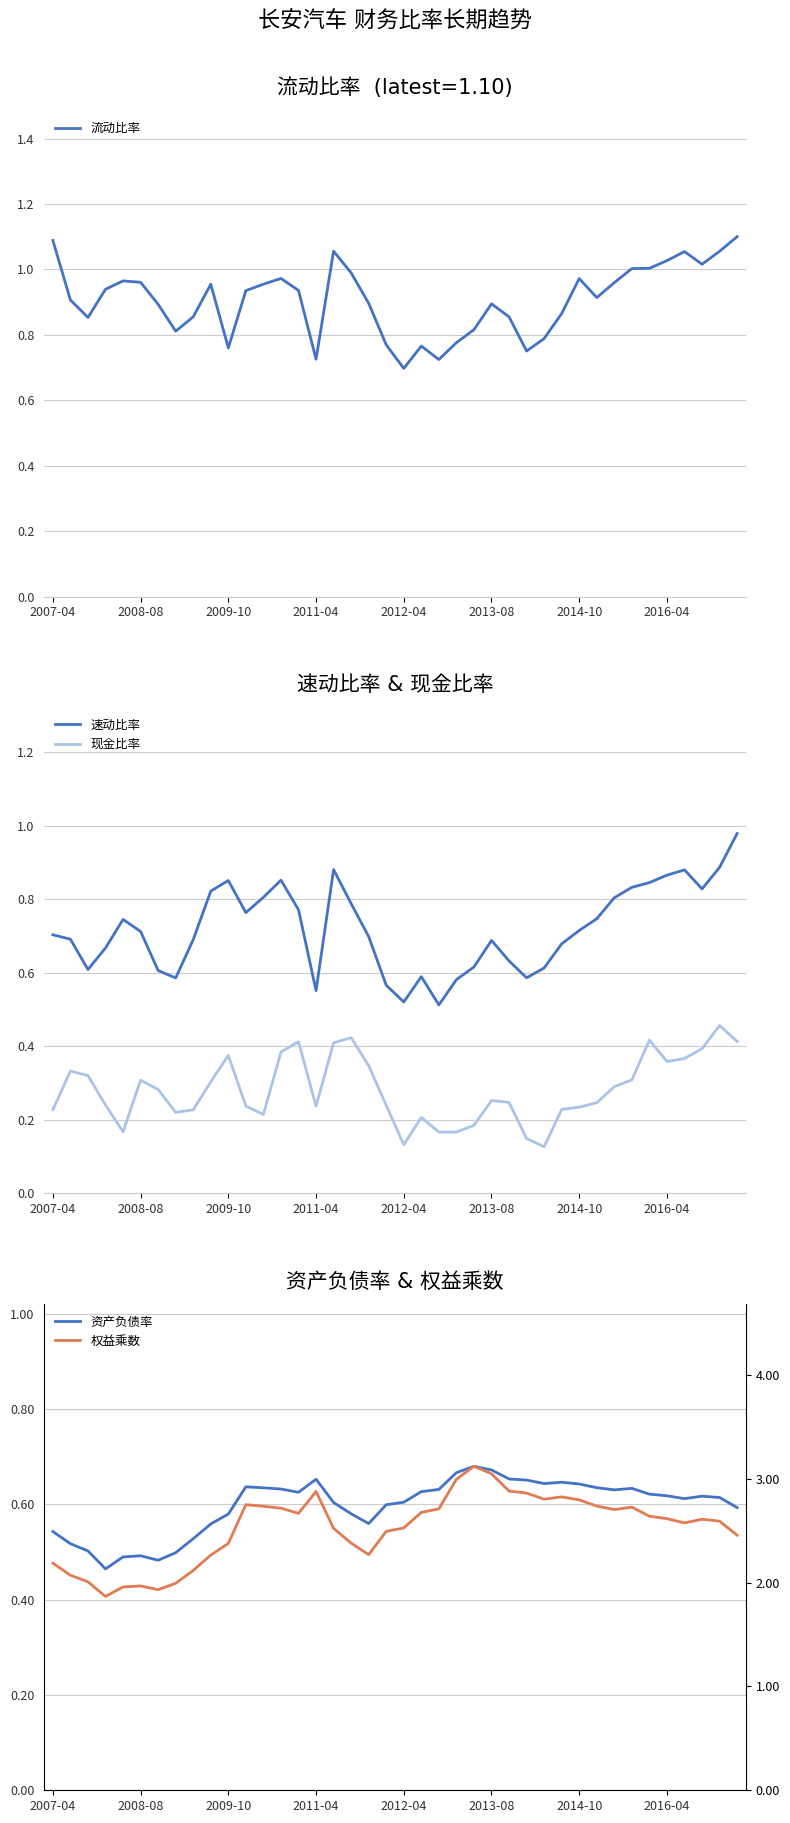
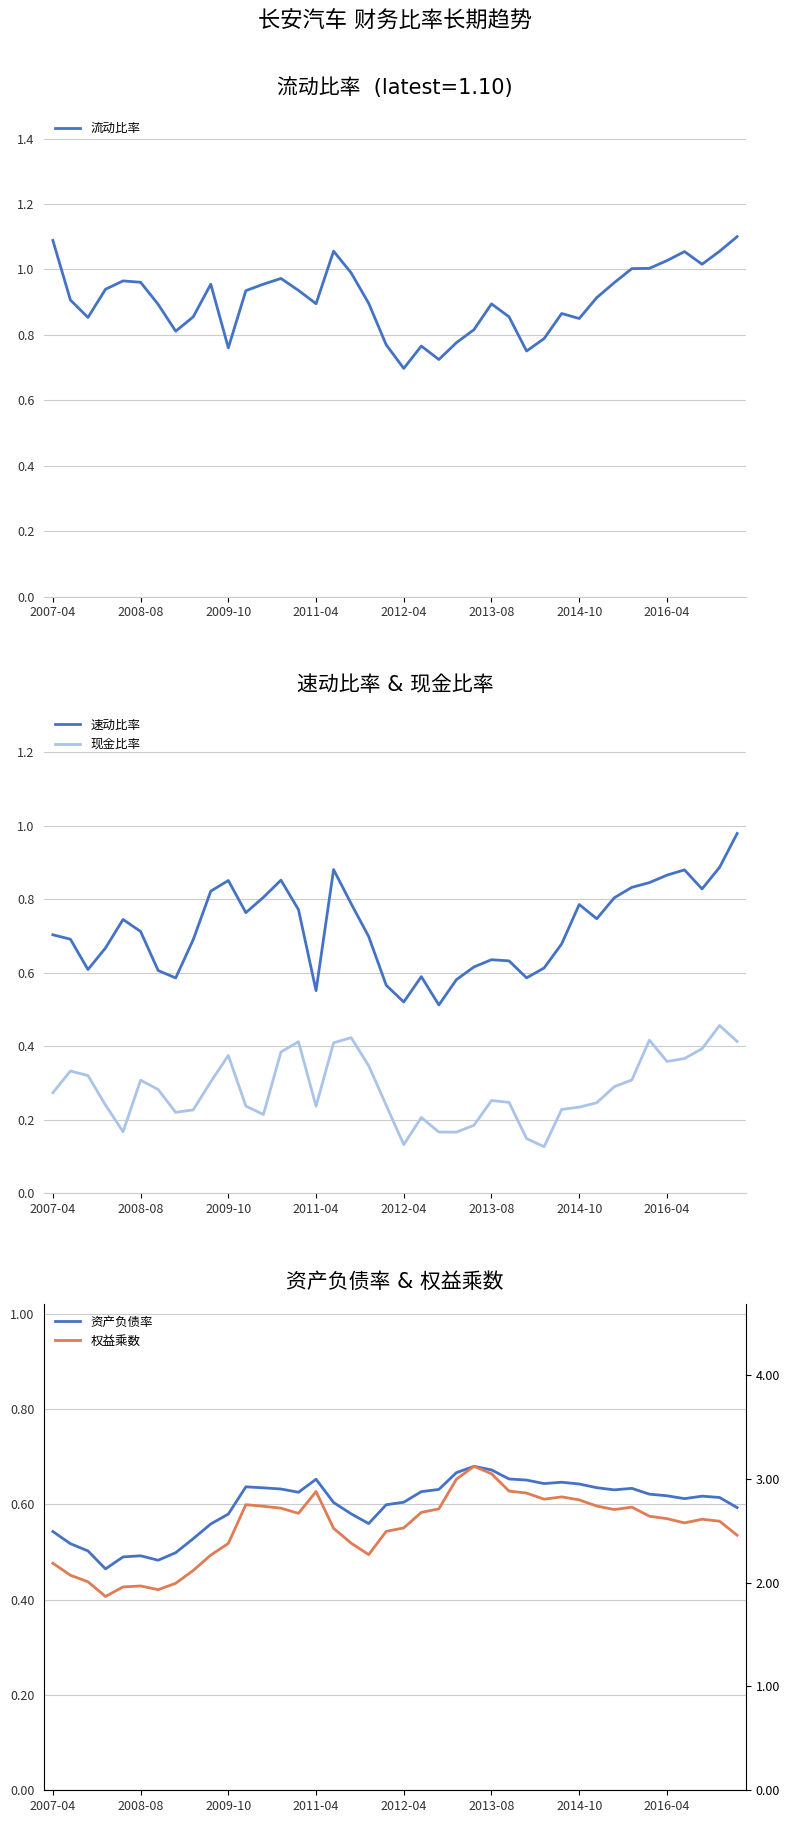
  {
    "流动比率 (latest=1.10)": {
      "2007-04": 1.09,
      "2008-08": 0.96,
      "2009-10": 0.76,
-     "2011-04": 0.73,
+     "2011-04": 0.90,
      "2012-04": 0.70,
      "2013-08": 0.89,
-     "2014-10": 0.97,
+     "2014-10": 0.85,
      "2016-04": 1.03
    },
    "速动比率 & 现金比率": {
      "速动比率": {
        "2007-04": 0.70,
        "2008-08": 0.71,
        "2009-10": 0.85,
        "2011-04": 0.55,
        "2012-04": 0.52,
-       "2013-08": 0.69,
-       "2014-10": 0.71,
+       "2013-08": 0.64,
+       "2014-10": 0.79,
        "2016-04": 0.87
      },
      "现金比率": {
-       "2007-04": 0.23,
+       "2007-04": 0.27,
        "2008-08": 0.31,
        "2009-10": 0.38,
        "2011-04": 0.24,
        "2012-04": 0.13,
        "2013-08": 0.25,
        "2014-10": 0.23,
        "2016-04": 0.36
      }
    }
  }
